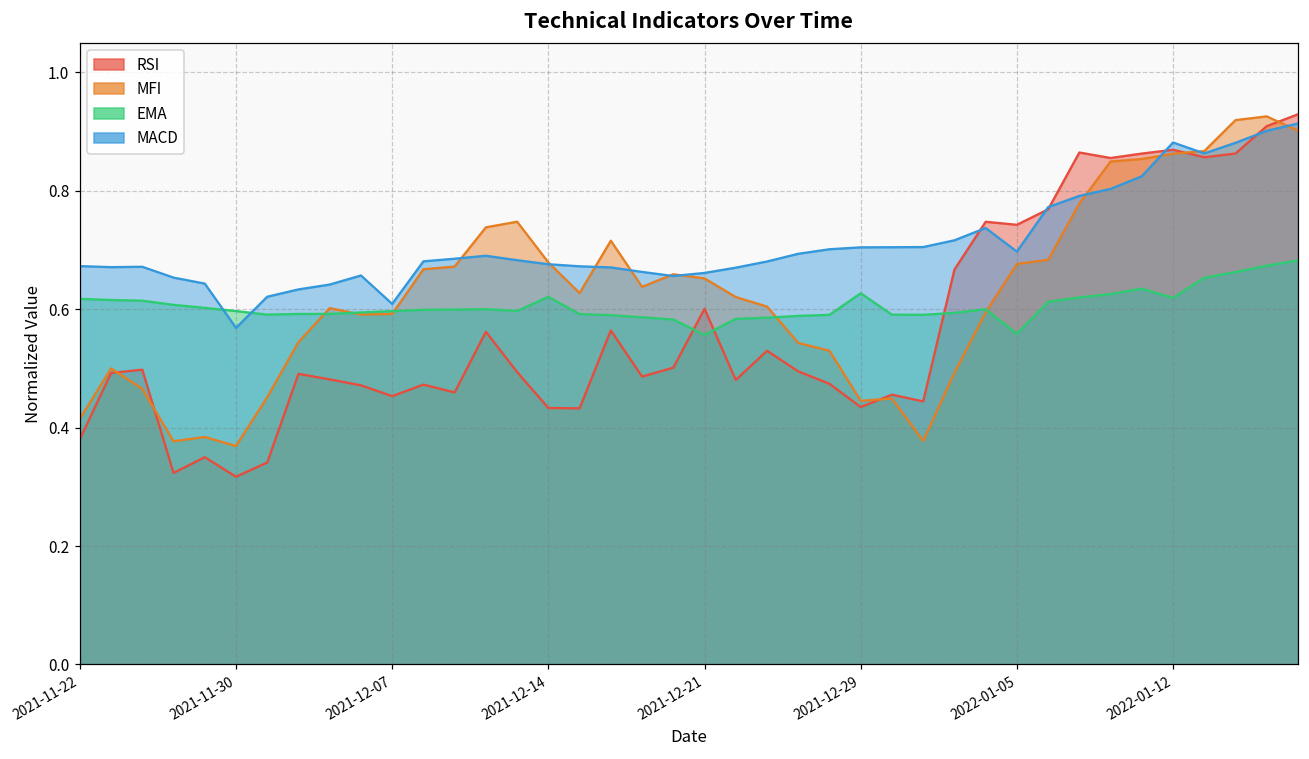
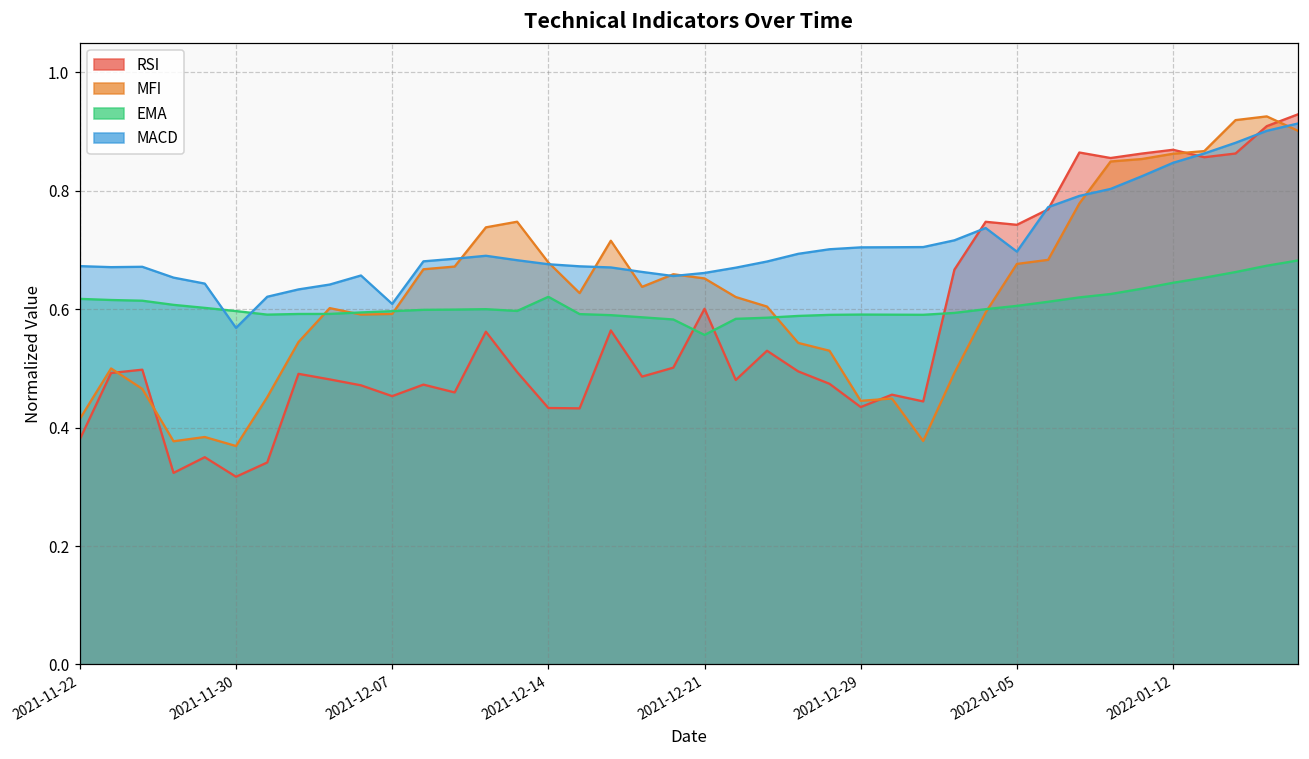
  {
    "EMA": {
      "2021-11-22": 0.62,
      "2021-11-30": 0.60,
      "2021-12-14": 0.62,
      "2021-12-21": 0.56,
-     "2021-12-29": 0.63,
-     "2022-01-05": 0.56,
-     "2022-01-12": 0.62
+     "2021-12-29": 0.59,
+     "2022-01-05": 0.61,
+     "2022-01-12": 0.64
    },
    "MACD": {
      "2021-11-22": 0.67,
      "2021-11-30": 0.57,
      "2021-12-07": 0.61,
      "2021-12-21": 0.66,
      "2021-12-29": 0.70,
      "2022-01-05": 0.70,
-     "2022-01-12": 0.88
+     "2022-01-12": 0.85
    }
  }
